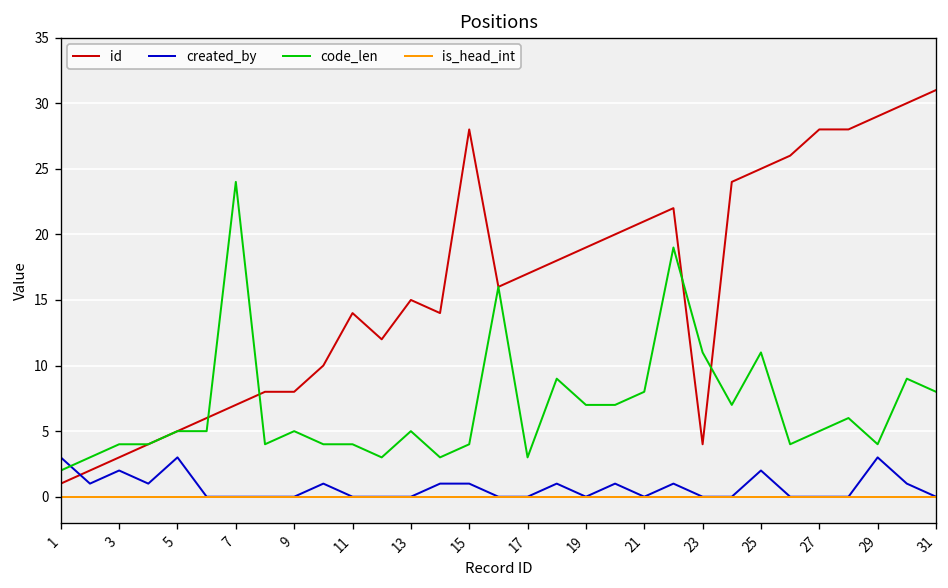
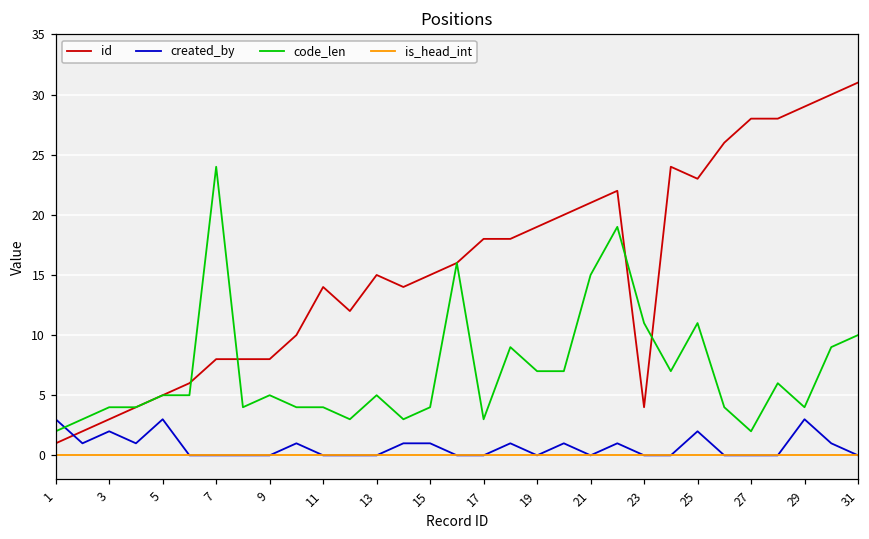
  {
    "id": {
      "1": 1,
      "3": 3,
-     "7": 7,
+     "7": 8,
      "9": 8,
      "11": 14,
      "13": 15,
-     "15": 28,
-     "17": 17,
+     "15": 15,
+     "17": 18,
      "19": 19,
      "21": 21,
      "23": 4,
-     "25": 25,
+     "25": 23,
      "27": 28,
      "29": 29,
      "31": 31
    },
    "created_by": {
      "1": 3,
      "3": 2,
      "5": 3,
      "15": 1,
      "25": 2,
      "29": 3
    },
    "code_len": {
      "1": 2,
      "3": 4,
      "7": 24,
      "9": 5,
      "11": 4,
      "13": 5,
      "15": 4,
      "17": 3,
      "19": 7,
-     "21": 8,
+     "21": 15,
      "23": 11,
      "25": 11,
-     "27": 5,
+     "27": 2,
      "29": 4,
-     "31": 8
+     "31": 10
    },
    "is_head_int": {
      "1": 0,
      "3": 0,
      "5": 0,
      "15": 0,
      "25": 0,
      "29": 0
    }
  }
